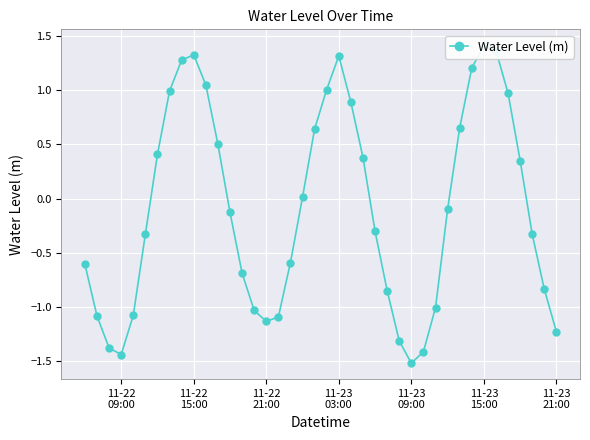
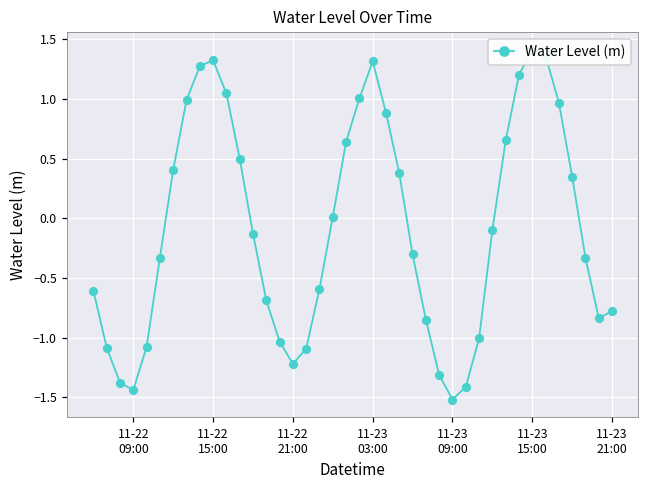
  {
    "11-22 09:00": -1.44,
    "11-22 15:00": 1.32,
-   "11-22 21:00": -1.13,
+   "11-22 21:00": -1.22,
    "11-23 03:00": 1.32,
    "11-23 09:00": -1.52,
-   "11-23 21:00": -1.23
+   "11-23 21:00": -0.78
  }
